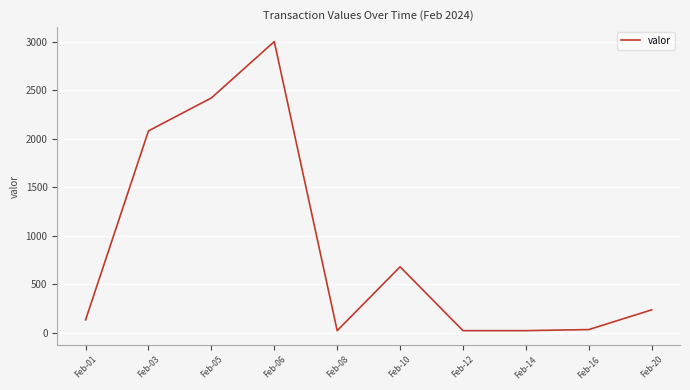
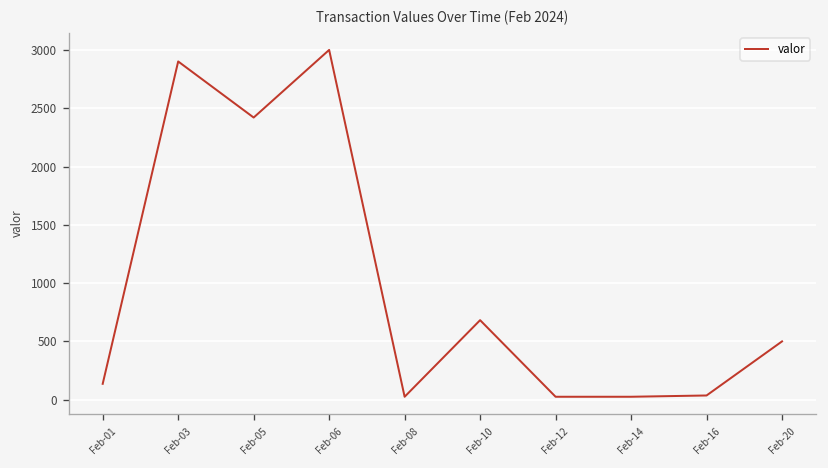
  {
    "Feb-01": 100,
-   "Feb-03": 2100,
+   "Feb-03": 2900,
    "Feb-05": 2400,
    "Feb-06": 3000,
    "Feb-08": 0,
    "Feb-10": 700,
    "Feb-12": 0,
    "Feb-14": 0,
    "Feb-16": 0,
-   "Feb-20": 200
+   "Feb-20": 500
  }
